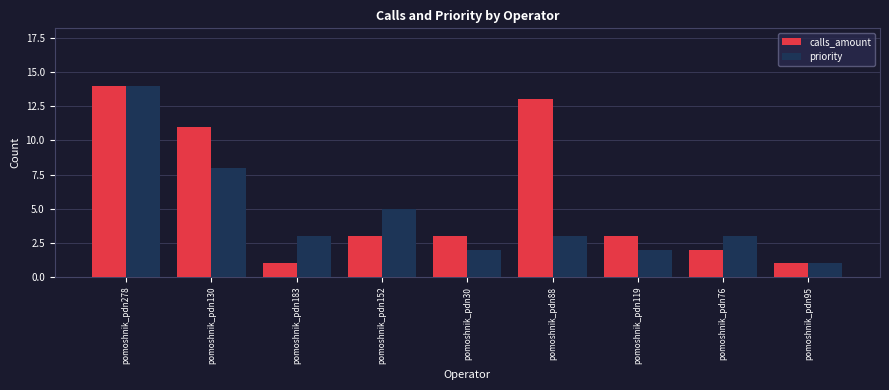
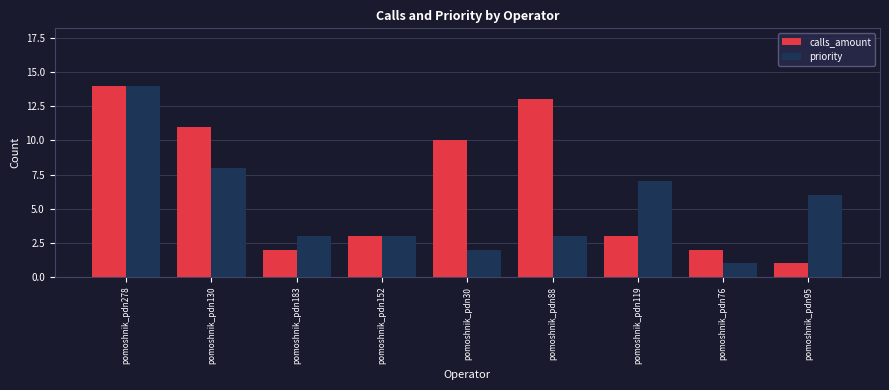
  {
    "calls_amount": {
      "pomoshnik_pdn278": 14,
      "pomoshnik_pdn130": 11,
-     "pomoshnik_pdn183": 1,
+     "pomoshnik_pdn183": 2,
      "pomoshnik_pdn152": 3,
-     "pomoshnik_pdn30": 3,
+     "pomoshnik_pdn30": 10,
      "pomoshnik_pdn88": 13,
      "pomoshnik_pdn119": 3,
      "pomoshnik_pdn76": 2,
      "pomoshnik_pdn95": 1
    },
    "priority": {
      "pomoshnik_pdn278": 14,
      "pomoshnik_pdn130": 8,
      "pomoshnik_pdn183": 3,
-     "pomoshnik_pdn152": 5,
+     "pomoshnik_pdn152": 3,
      "pomoshnik_pdn30": 2,
      "pomoshnik_pdn88": 3,
-     "pomoshnik_pdn119": 2,
-     "pomoshnik_pdn76": 3,
-     "pomoshnik_pdn95": 1
+     "pomoshnik_pdn119": 7,
+     "pomoshnik_pdn76": 1,
+     "pomoshnik_pdn95": 6
    }
  }
